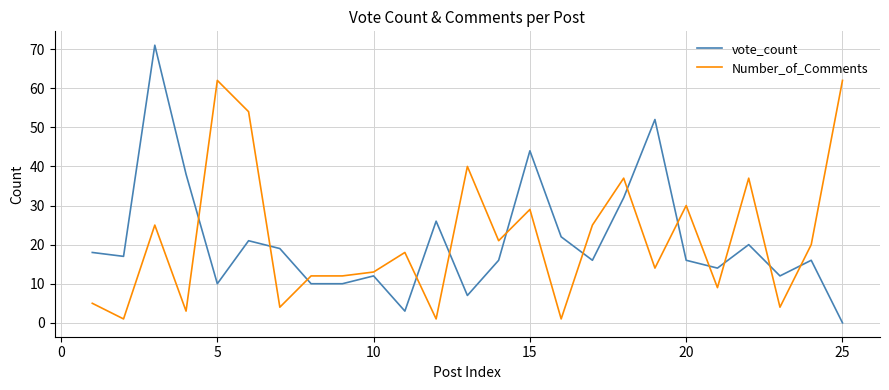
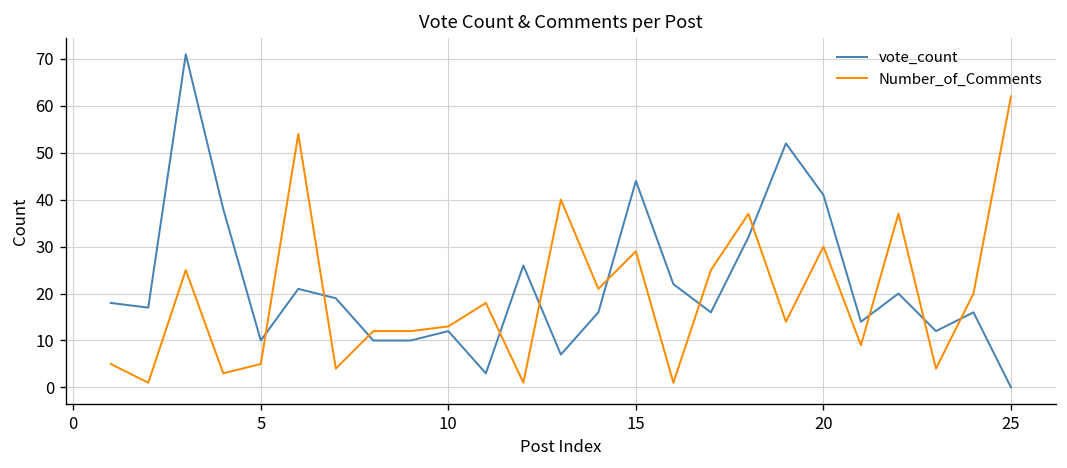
  {
    "vote_count": {
      "5": 10,
      "10": 12,
      "15": 44,
-     "20": 16,
+     "20": 41,
      "25": 0
    },
    "Number_of_Comments": {
-     "5": 62,
+     "5": 5,
      "10": 13,
      "15": 29,
      "20": 30,
      "25": 62
    }
  }
